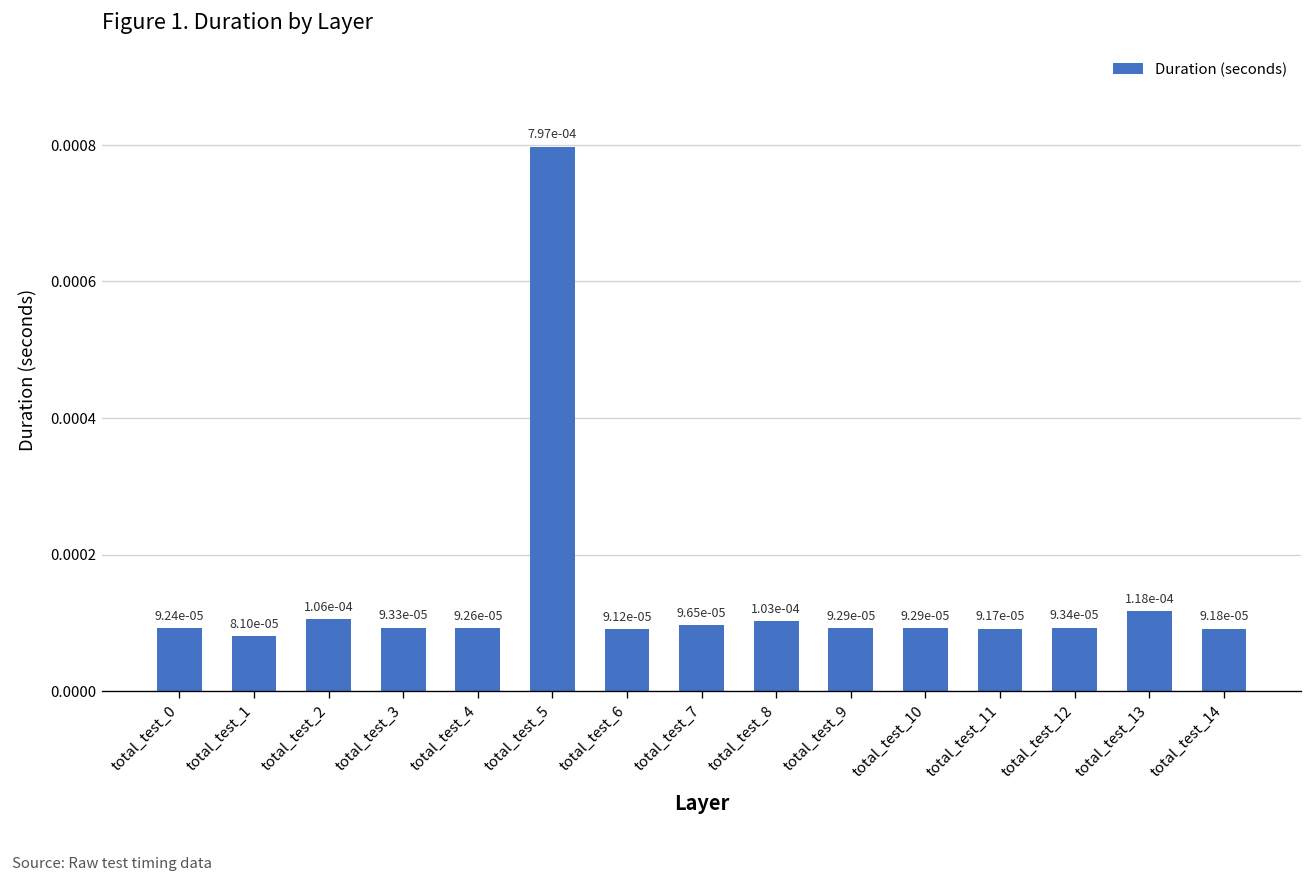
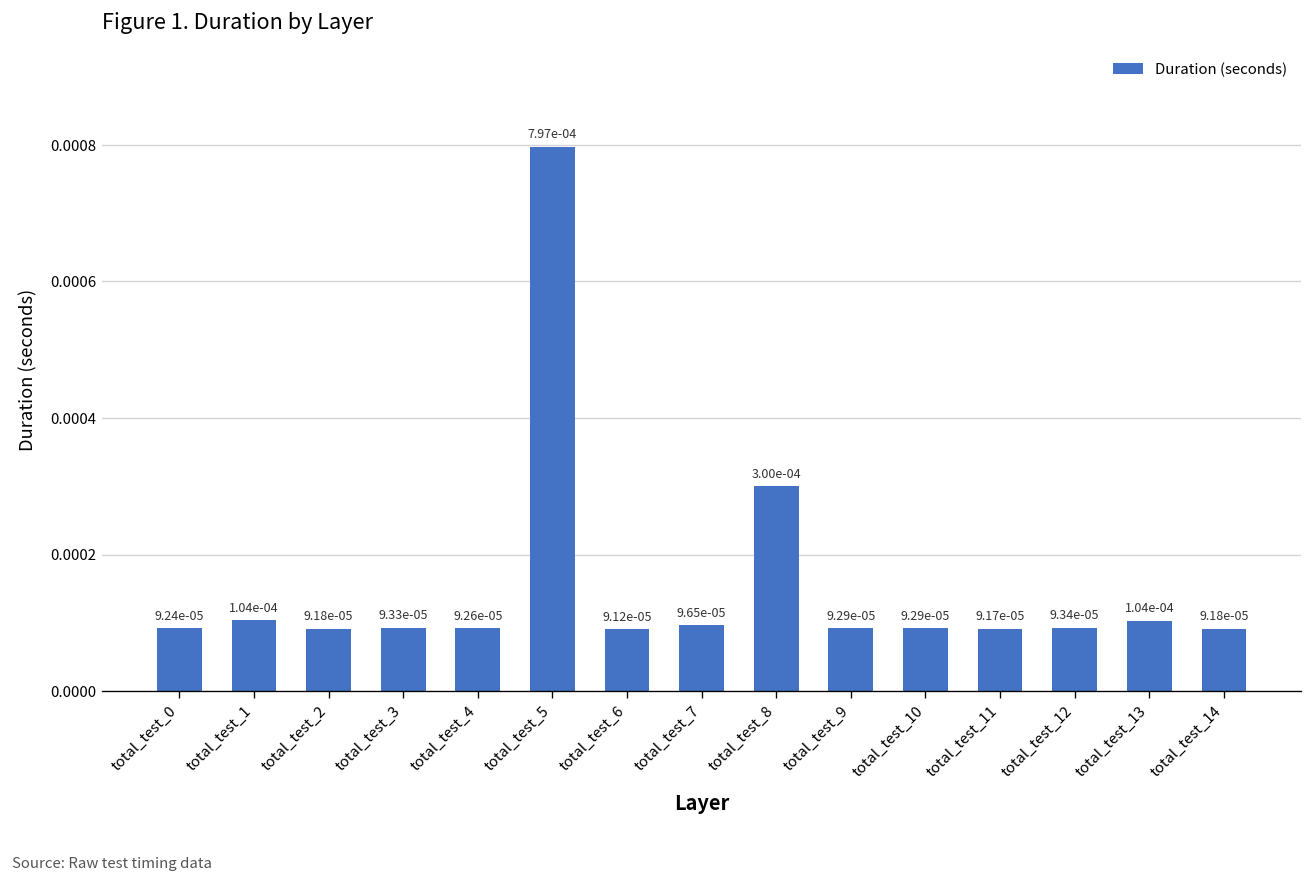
  {
    "total_test_0": "9.24e-05",
-   "total_test_1": "8.10e-05",
-   "total_test_2": "1.06e-04",
+   "total_test_1": "1.04e-04",
+   "total_test_2": "9.18e-05",
    "total_test_3": "9.33e-05",
    "total_test_4": "9.26e-05",
    "total_test_5": "7.97e-04",
    "total_test_6": "9.12e-05",
    "total_test_7": "9.65e-05",
-   "total_test_8": "1.03e-04",
+   "total_test_8": "3.00e-04",
    "total_test_9": "9.29e-05",
    "total_test_10": "9.29e-05",
    "total_test_11": "9.17e-05",
    "total_test_12": "9.34e-05",
-   "total_test_13": "1.18e-04",
+   "total_test_13": "1.04e-04",
    "total_test_14": "9.18e-05"
  }
